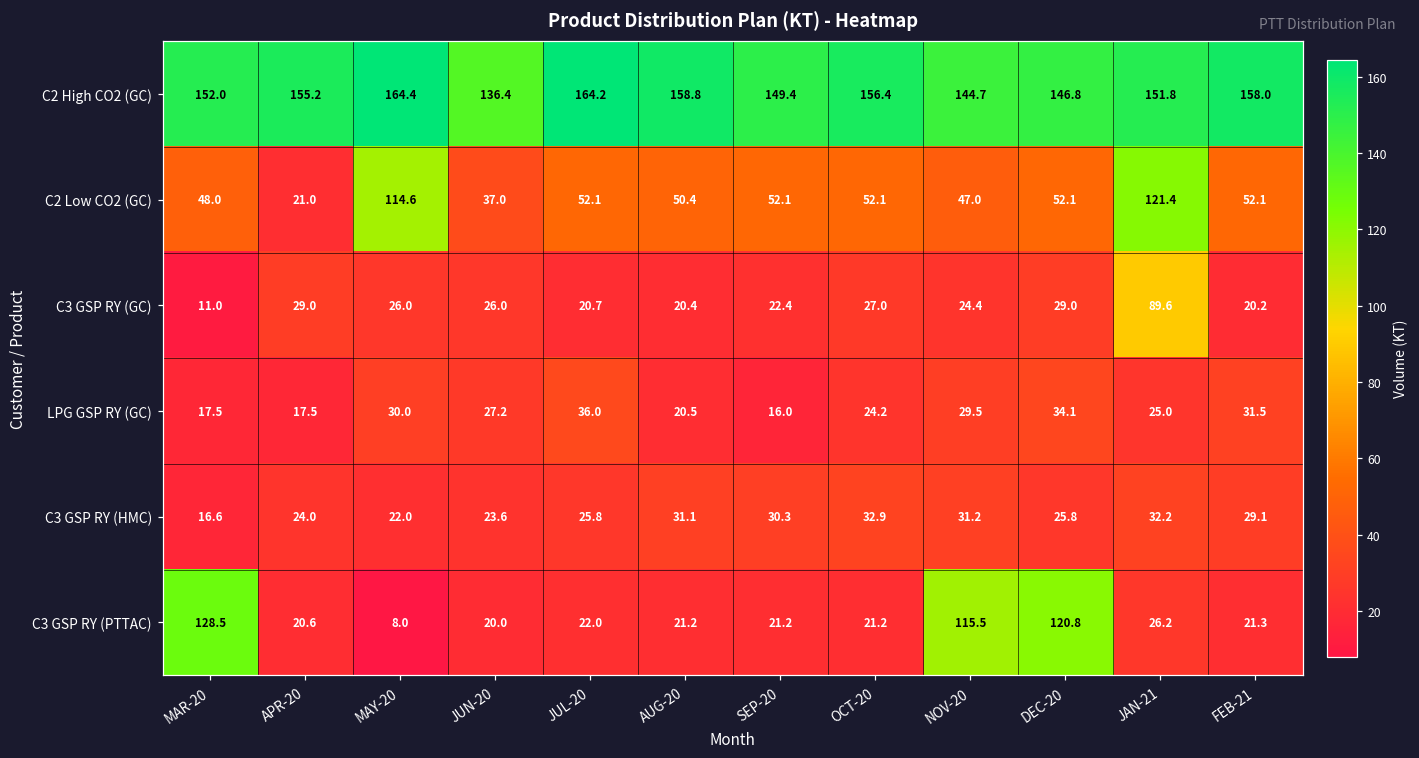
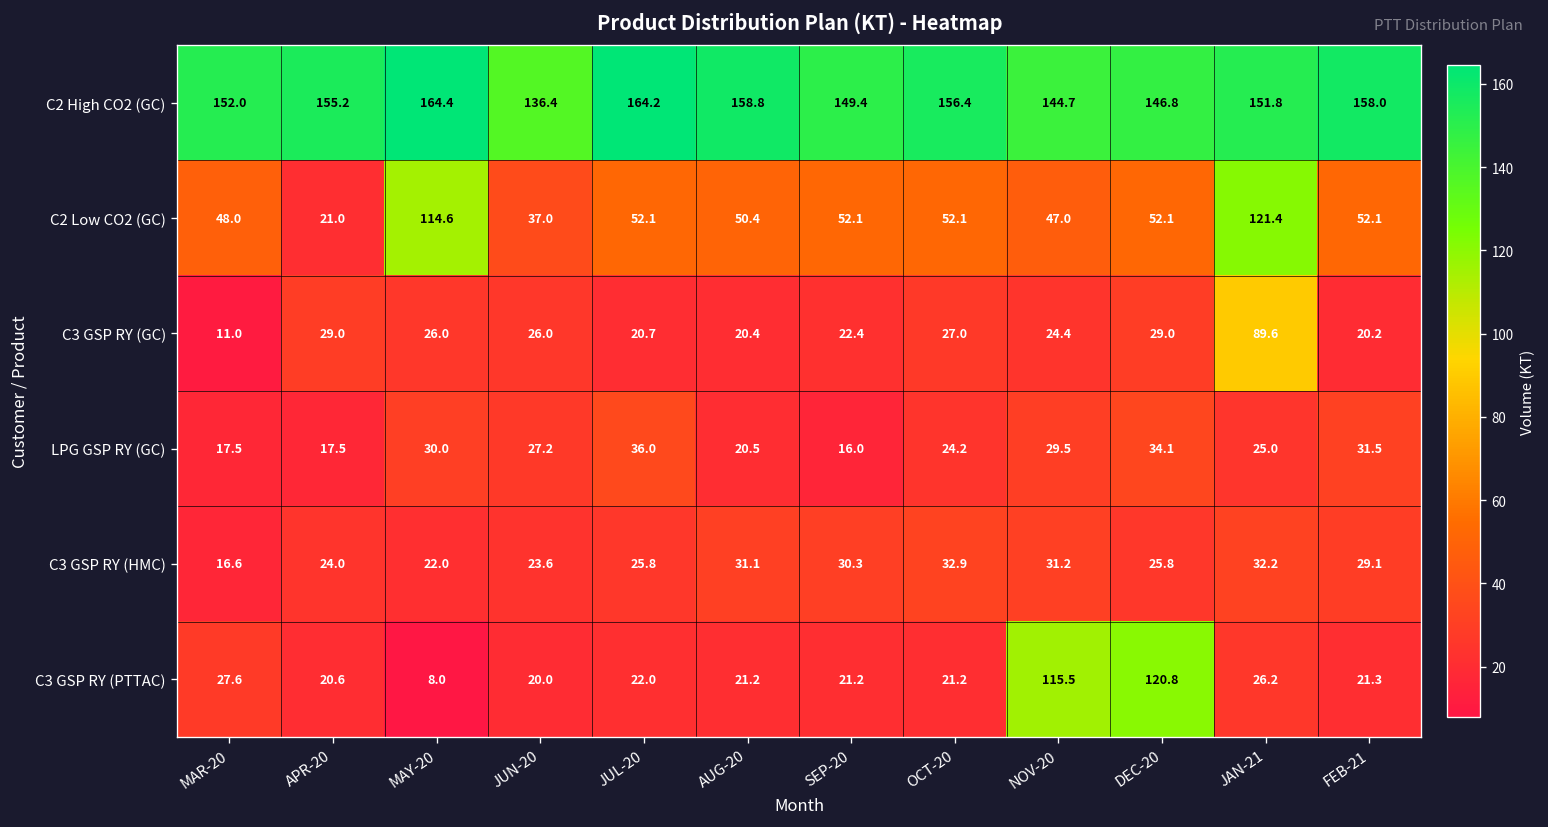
  {
    "C2 High CO2 (GC)": {
      "MAR-20": 152.0,
      "APR-20": 155.2,
      "MAY-20": 164.4,
      "JUN-20": 136.4,
      "JUL-20": 164.2,
      "AUG-20": 158.8,
      "SEP-20": 149.4,
      "OCT-20": 156.4,
      "NOV-20": 144.7,
      "DEC-20": 146.8,
      "JAN-21": 151.8,
      "FEB-21": 158.0
    },
    "C2 Low CO2 (GC)": {
      "MAR-20": 48.0,
      "APR-20": 21.0,
      "MAY-20": 114.6,
      "JUN-20": 37.0,
      "JUL-20": 52.1,
      "AUG-20": 50.4,
      "SEP-20": 52.1,
      "OCT-20": 52.1,
      "NOV-20": 47.0,
      "DEC-20": 52.1,
      "JAN-21": 121.4,
      "FEB-21": 52.1
    },
    "C3 GSP RY (GC)": {
      "MAR-20": 11.0,
      "APR-20": 29.0,
      "MAY-20": 26.0,
      "JUN-20": 26.0,
      "JUL-20": 20.7,
      "AUG-20": 20.4,
      "SEP-20": 22.4,
      "OCT-20": 27.0,
      "NOV-20": 24.4,
      "DEC-20": 29.0,
      "JAN-21": 89.6,
      "FEB-21": 20.2
    },
    "LPG GSP RY (GC)": {
      "MAR-20": 17.5,
      "APR-20": 17.5,
      "MAY-20": 30.0,
      "JUN-20": 27.2,
      "JUL-20": 36.0,
      "AUG-20": 20.5,
      "SEP-20": 16.0,
      "OCT-20": 24.2,
      "NOV-20": 29.5,
      "DEC-20": 34.1,
      "JAN-21": 25.0,
      "FEB-21": 31.5
    },
    "C3 GSP RY (HMC)": {
      "MAR-20": 16.6,
      "APR-20": 24.0,
      "MAY-20": 22.0,
      "JUN-20": 23.6,
      "JUL-20": 25.8,
      "AUG-20": 31.1,
      "SEP-20": 30.3,
      "OCT-20": 32.9,
      "NOV-20": 31.2,
      "DEC-20": 25.8,
      "JAN-21": 32.2,
      "FEB-21": 29.1
    },
    "C3 GSP RY (PTTAC)": {
-     "MAR-20": 128.5,
+     "MAR-20": 27.6,
      "APR-20": 20.6,
      "MAY-20": 8.0,
      "JUN-20": 20.0,
      "JUL-20": 22.0,
      "AUG-20": 21.2,
      "SEP-20": 21.2,
      "OCT-20": 21.2,
      "NOV-20": 115.5,
      "DEC-20": 120.8,
      "JAN-21": 26.2,
      "FEB-21": 21.3
    }
  }
